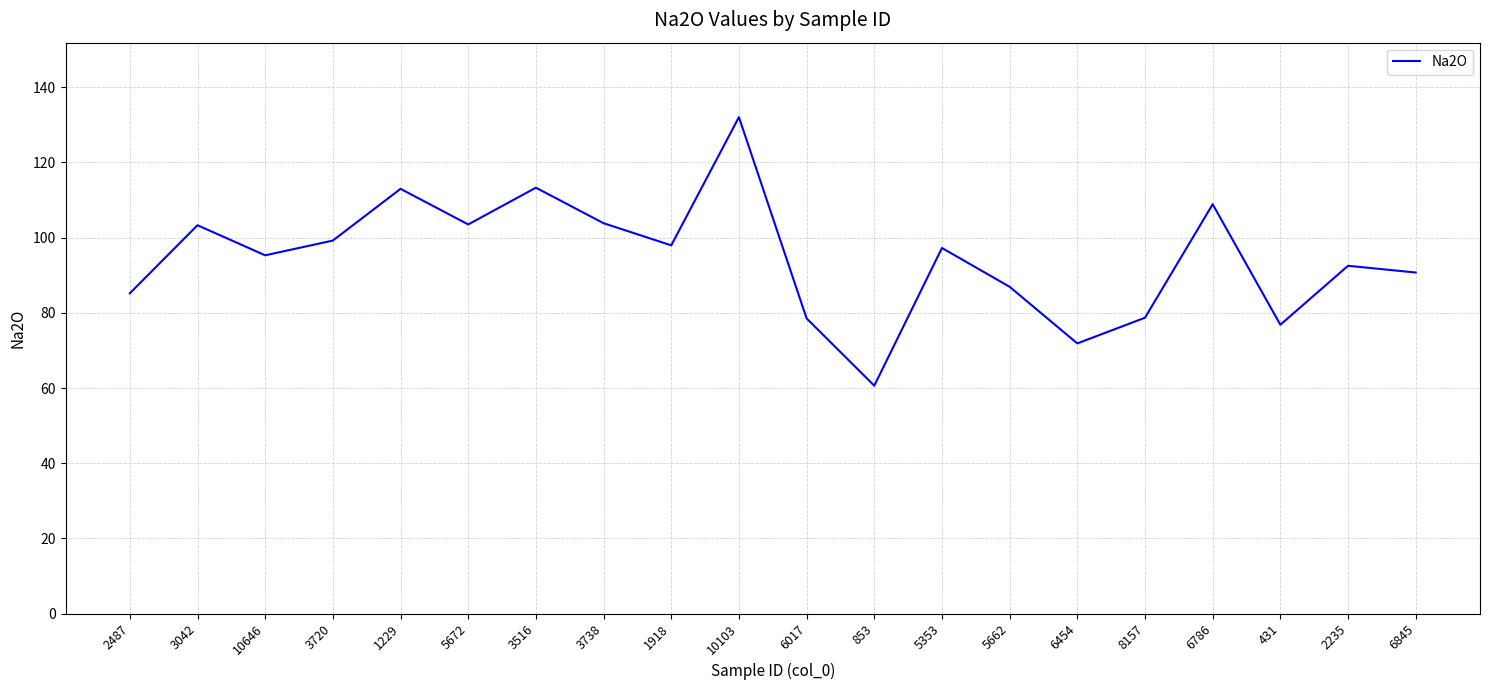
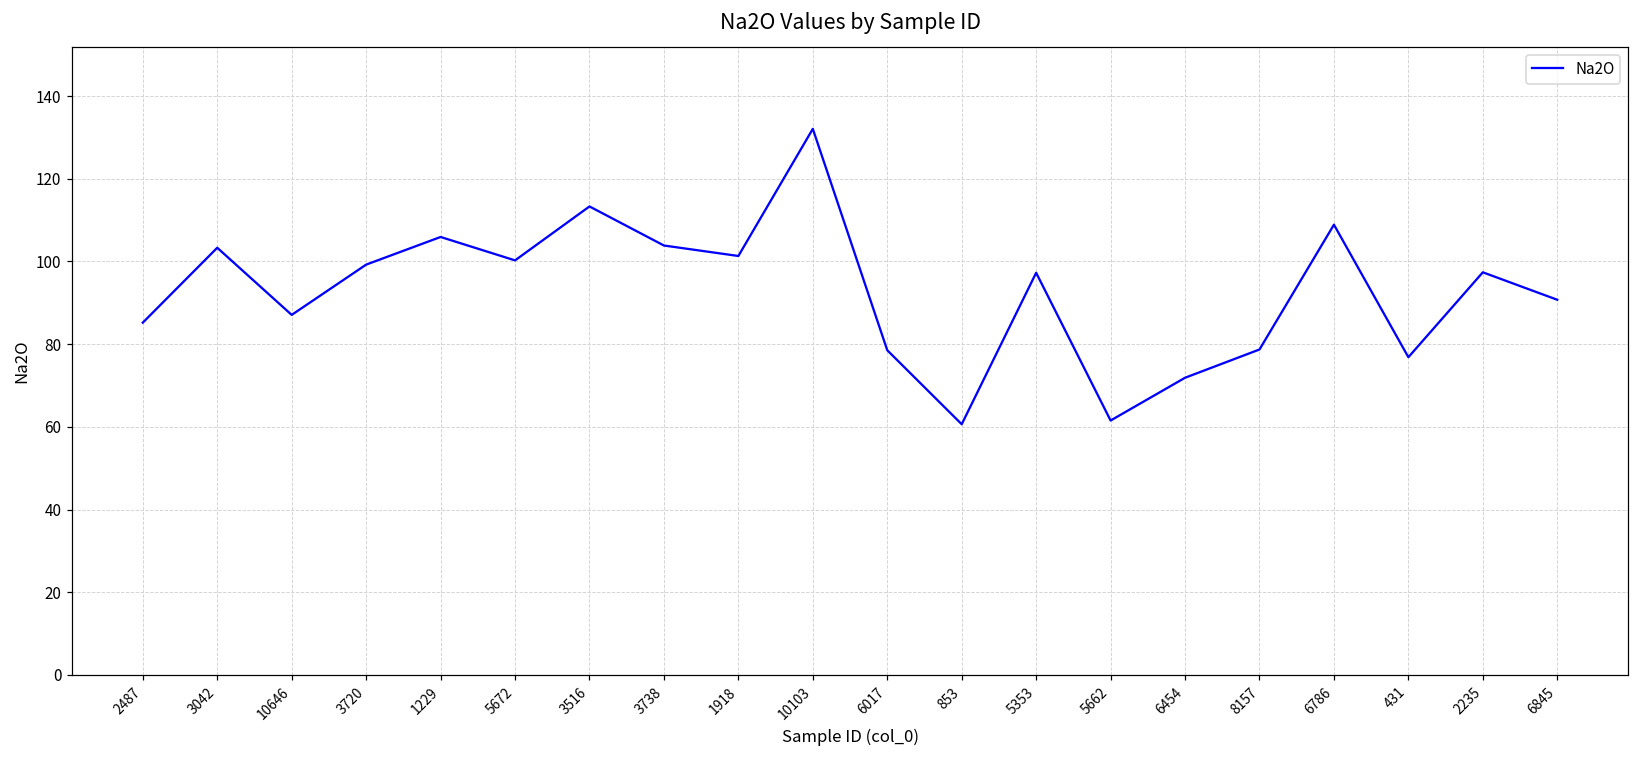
  {
    "2487": 85,
    "3042": 103,
-   "10646": 95,
+   "10646": 87,
    "3720": 99,
-   "1229": 113,
-   "5672": 104,
+   "1229": 106,
+   "5672": 100,
    "3516": 113,
    "3738": 104,
-   "1918": 98,
+   "1918": 101,
    "10103": 132,
    "6017": 79,
    "853": 61,
    "5353": 97,
-   "5662": 87,
+   "5662": 62,
    "6454": 72,
    "8157": 79,
    "6786": 109,
    "431": 77,
-   "2235": 93,
+   "2235": 97,
    "6845": 91
  }
